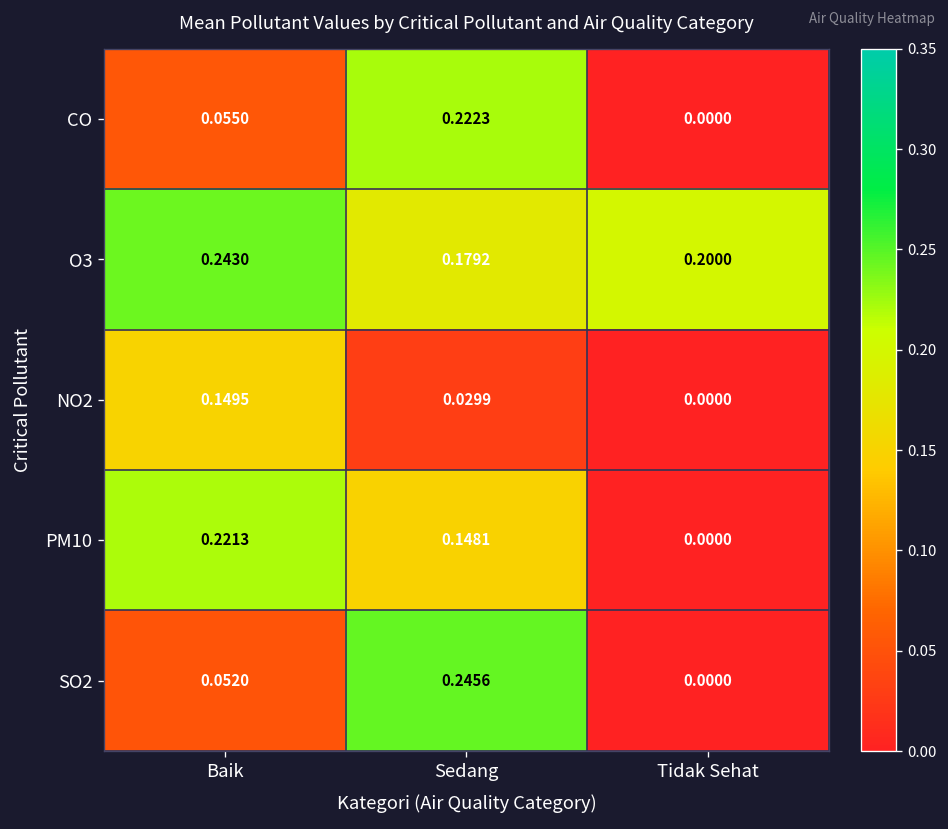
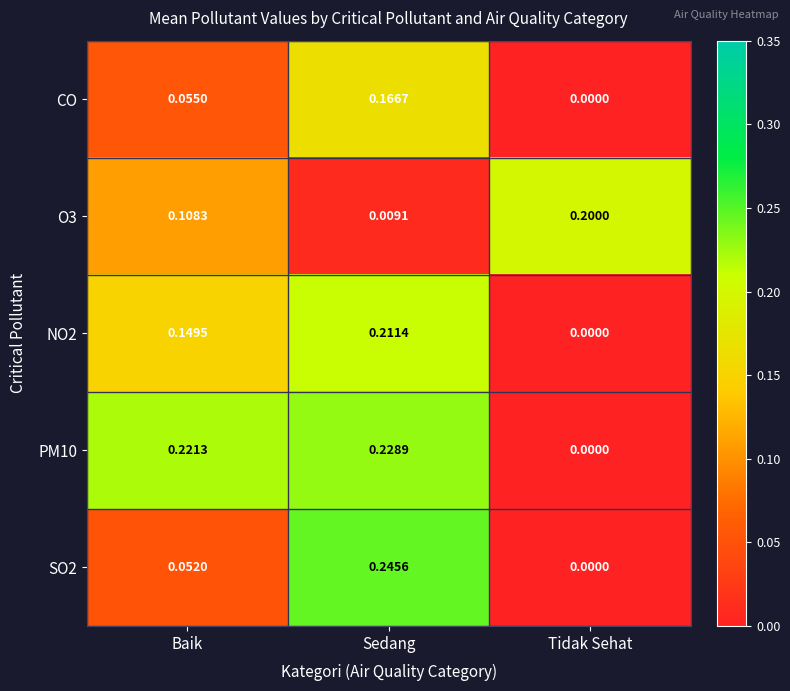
  {
    "CO": {
      "Baik": 0.0550,
-     "Sedang": 0.2223,
+     "Sedang": 0.1667,
      "Tidak Sehat": 0.0000
    },
    "O3": {
-     "Baik": 0.2430,
-     "Sedang": 0.1792,
+     "Baik": 0.1083,
+     "Sedang": 0.0091,
      "Tidak Sehat": 0.2000
    },
    "NO2": {
      "Baik": 0.1495,
-     "Sedang": 0.0299,
+     "Sedang": 0.2114,
      "Tidak Sehat": 0.0000
    },
    "PM10": {
      "Baik": 0.2213,
-     "Sedang": 0.1481,
+     "Sedang": 0.2289,
      "Tidak Sehat": 0.0000
    },
    "SO2": {
      "Baik": 0.0520,
      "Sedang": 0.2456,
      "Tidak Sehat": 0.0000
    }
  }
